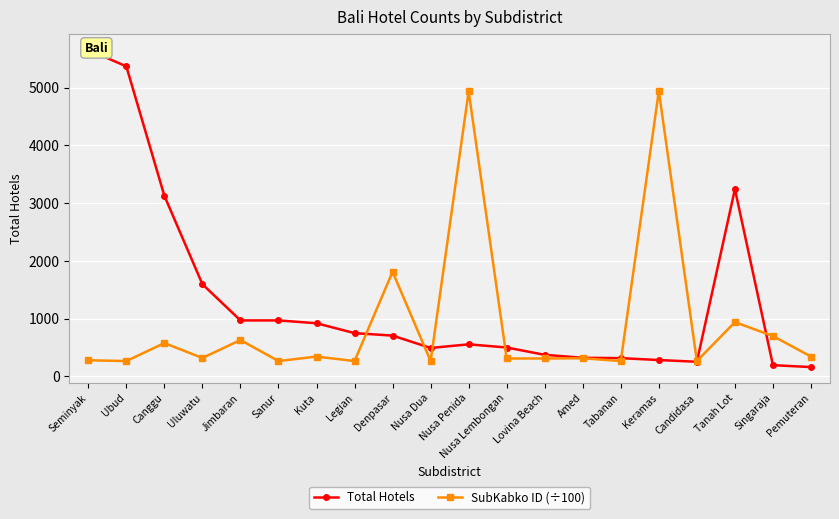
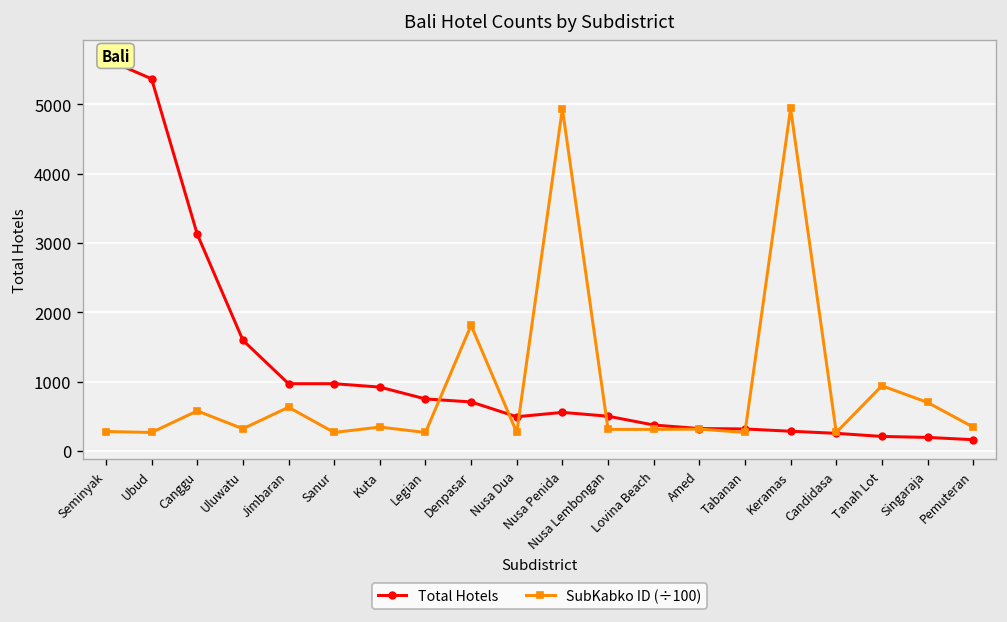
  {
    "Total Hotels": {
      "Ubud": 5400,
      "Canggu": 3100,
      "Uluwatu": 1600,
      "Jimbaran": 1000,
      "Sanur": 1000,
      "Kuta": 900,
      "Legian": 800,
      "Denpasar": 700,
      "Nusa Dua": 500,
      "Nusa Penida": 600,
      "Nusa Lembongan": 500,
      "Lovina Beach": 400,
      "Tabanan": 300,
      "Keramas": 300,
-     "Tanah Lot": 3200,
+     "Tanah Lot": 200,
      "Singaraja": 200,
      "Pemuteran": 200
    },
    "SubKabko ID (÷100)": {
      "Seminyak": 300,
      "Ubud": 300,
      "Canggu": 600,
      "Uluwatu": 300,
      "Jimbaran": 600,
      "Sanur": 300,
      "Kuta": 300,
      "Legian": 300,
      "Denpasar": 1800,
      "Nusa Dua": 300,
      "Nusa Penida": 4900,
      "Nusa Lembongan": 300,
      "Lovina Beach": 300,
      "Tabanan": 300,
      "Keramas": 4900,
      "Tanah Lot": 900,
      "Singaraja": 700,
      "Pemuteran": 300
    }
  }
